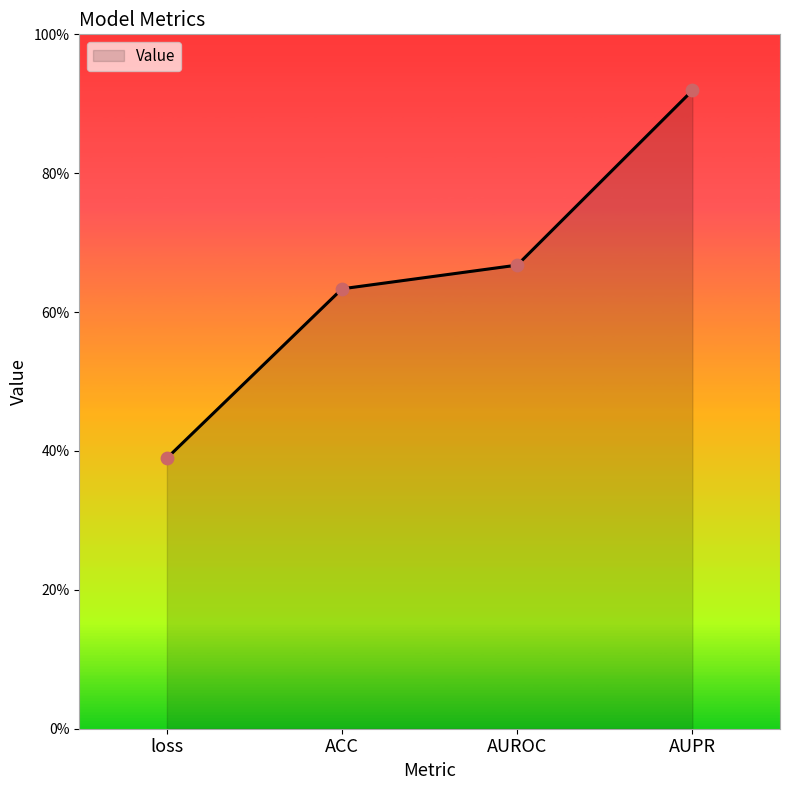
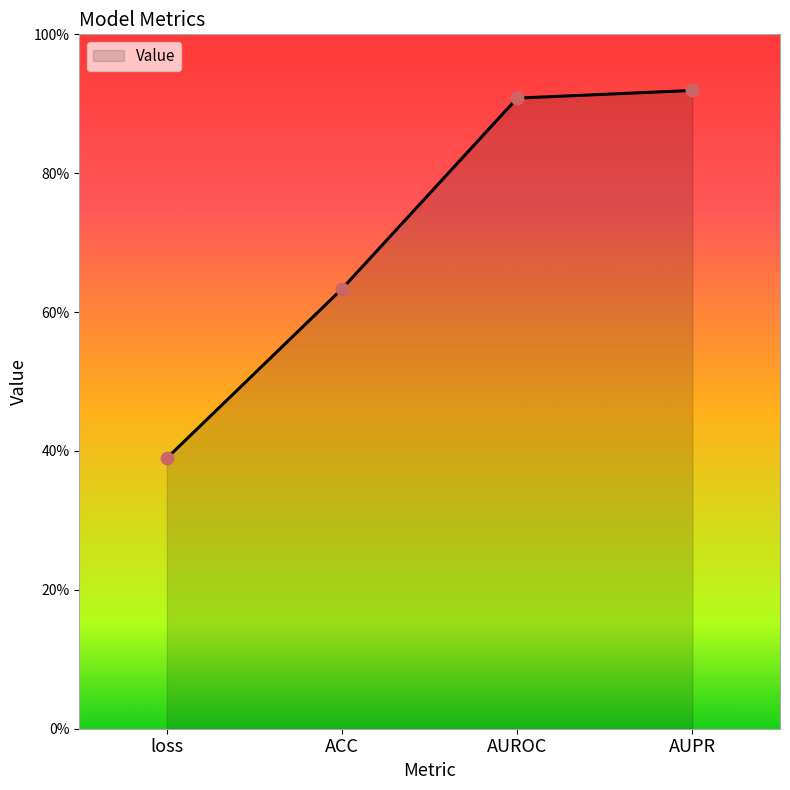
  {
    "loss": "39%",
    "ACC": "63%",
-   "AUROC": "67%",
+   "AUROC": "91%",
    "AUPR": "92%"
  }
